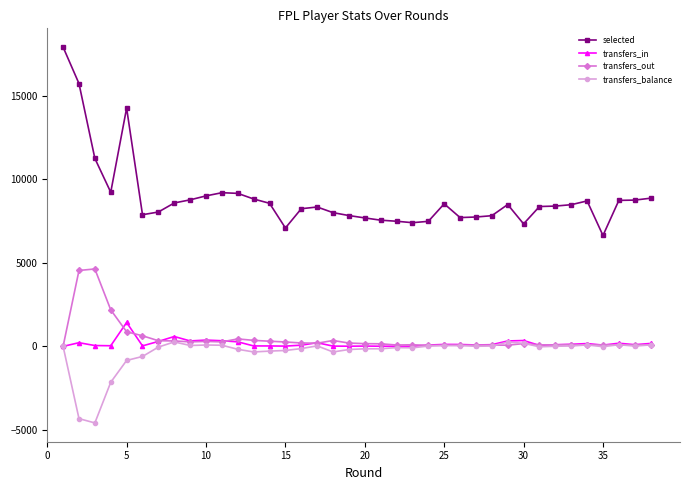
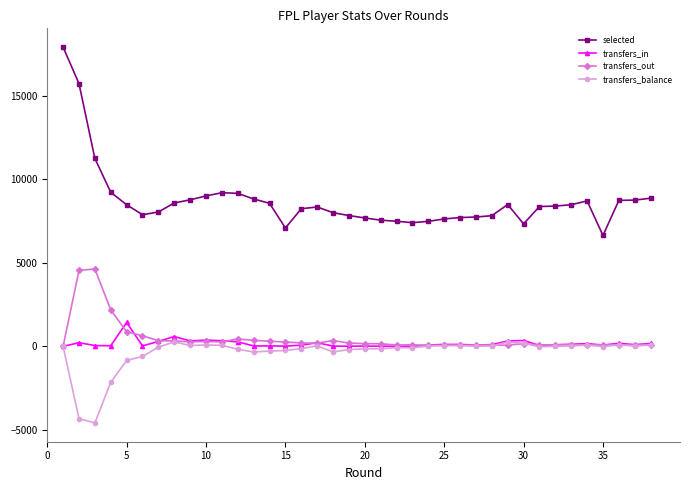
  {
    "selected": {
-     "5": 14300,
+     "5": 8500,
      "10": 9000,
      "15": 7100,
      "20": 7700,
-     "25": 8500,
+     "25": 7600,
      "30": 7300,
      "35": 6600
    },
    "transfers_in": {
      "5": 1400,
      "15": 0,
      "30": 400
    }
  }
